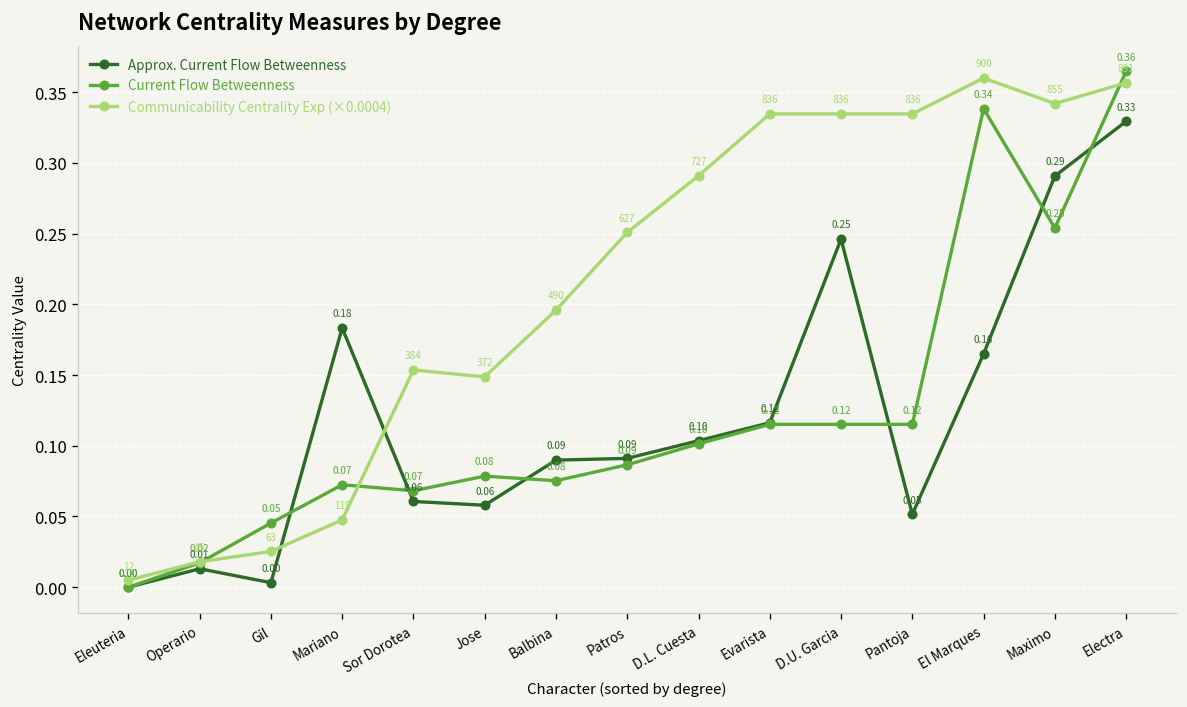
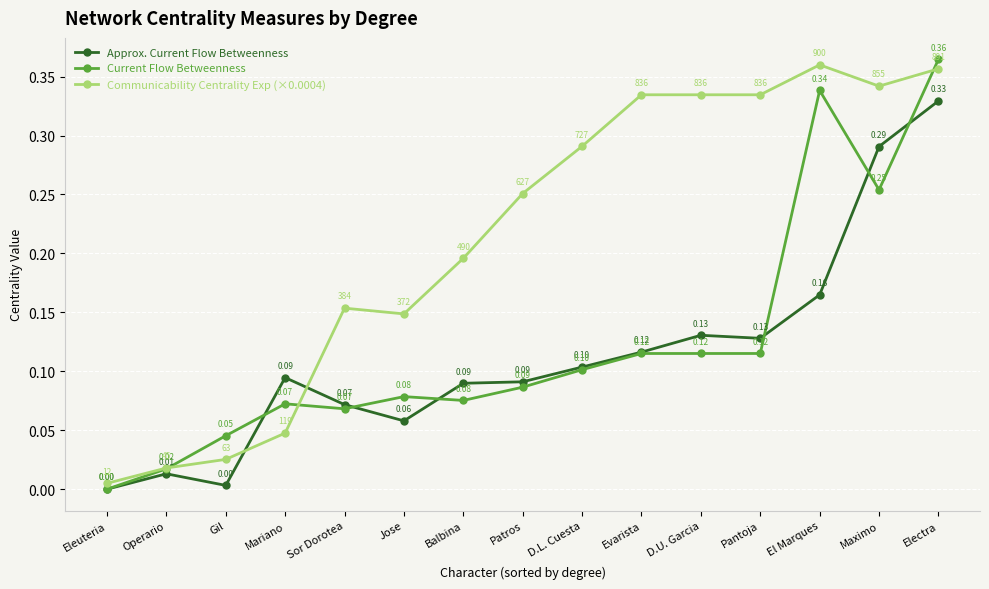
  {
    "Approx. Current Flow Betweenness": {
      "Gil": 0.00,
-     "Mariano": 0.18,
-     "Sor Dorotea": 0.06,
+     "Mariano": 0.09,
+     "Sor Dorotea": 0.07,
      "Jose": 0.06,
      "Balbina": 0.09,
-     "D.U. Garcia": 0.25,
-     "Pantoja": 0.05,
+     "D.U. Garcia": 0.13,
+     "Pantoja": 0.13,
      "El Marques": 0.16,
      "Maximo": 0.29,
      "Electra": 0.33
    },
    "Current Flow Betweenness": {
      "Gil": 0.05,
      "Mariano": 0.07,
      "Jose": 0.08,
      "El Marques": 0.34,
      "Maximo": 0.25,
      "Electra": 0.36
    },
    "Communicability Centrality Exp (×0.0004)": {
      "Gil": 0.025
    }
  }
